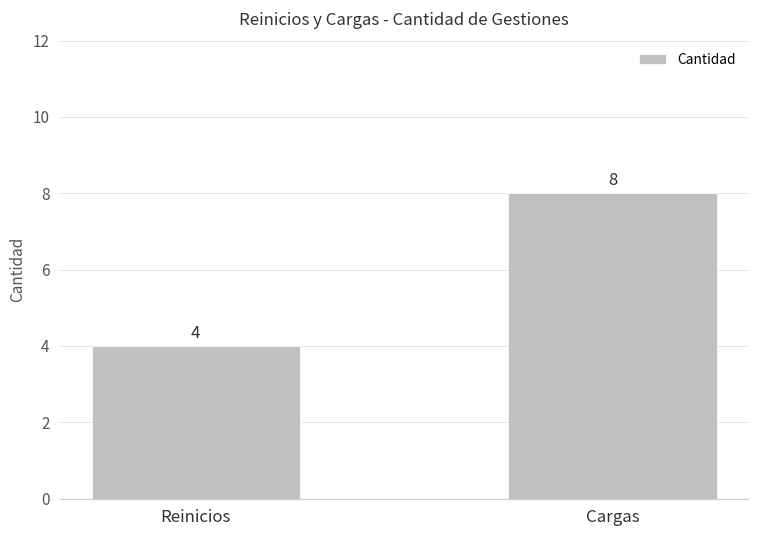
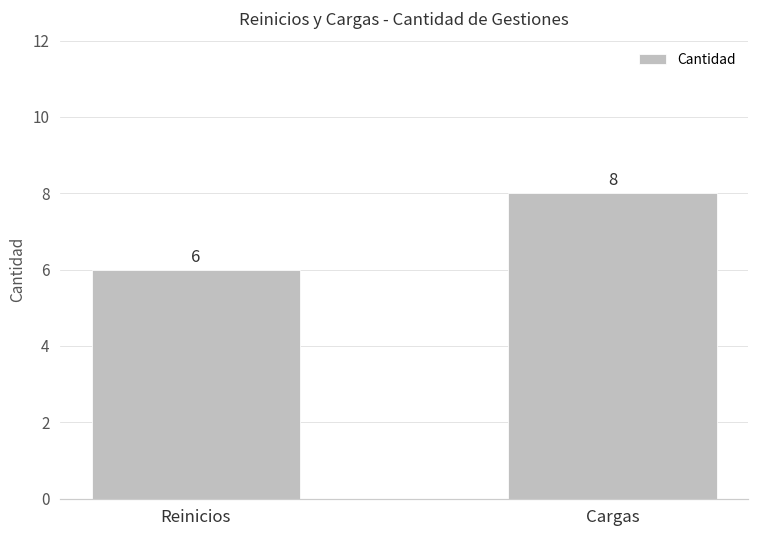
  {
-   "Reinicios": 4,
+   "Reinicios": 6,
    "Cargas": 8
  }
